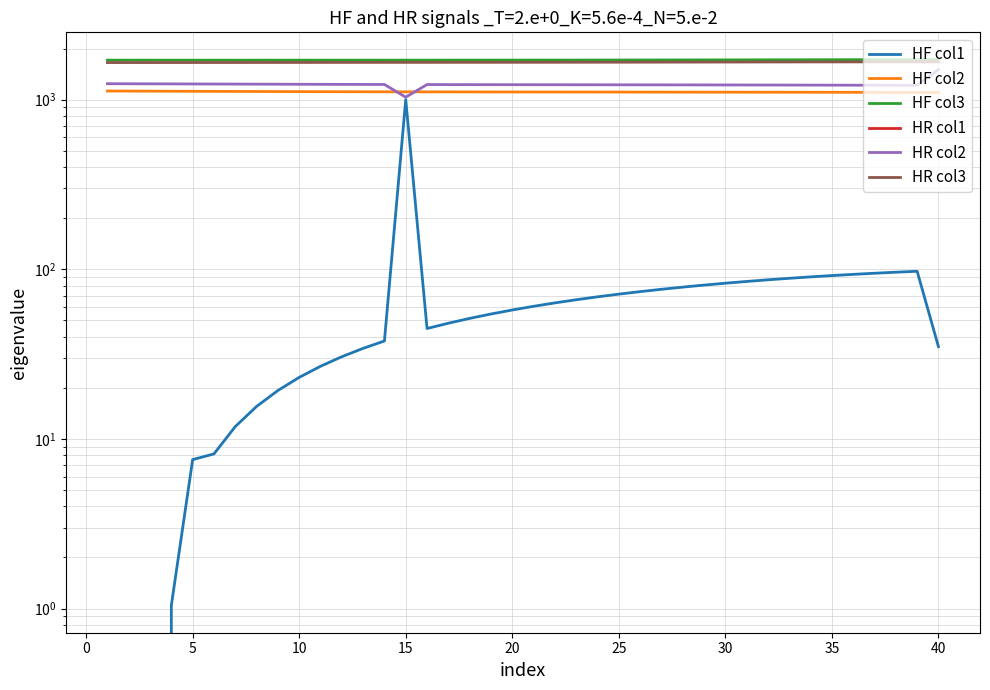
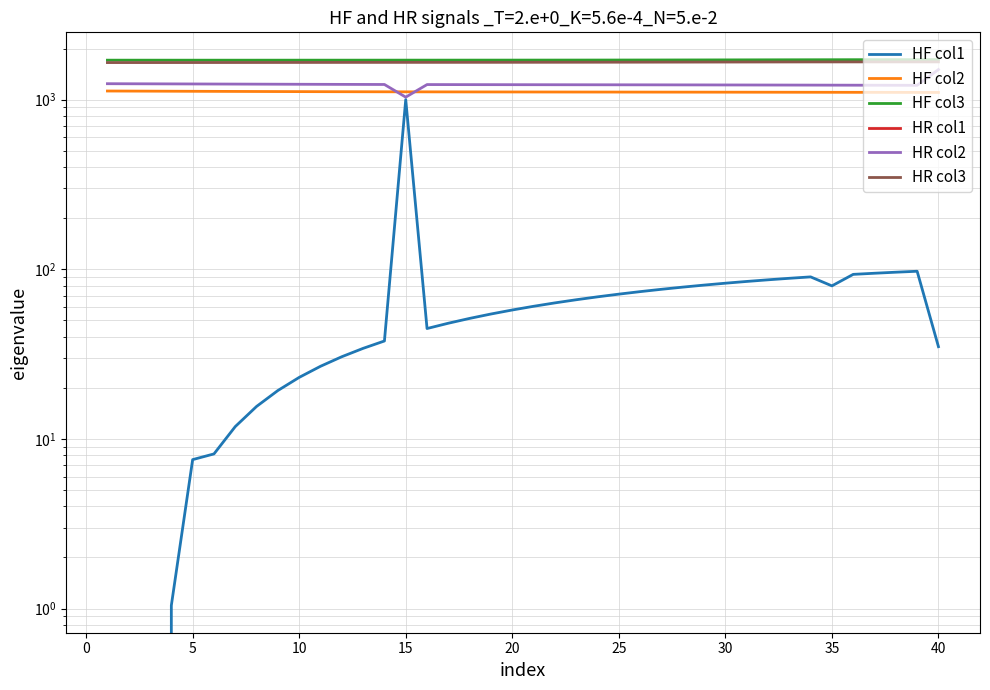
  {
    "HF col1": {
      "5": 8,
      "10": 23,
      "20": 58,
      "25": 71,
      "30": 80,
-     "35": 90,
+     "35": 80,
      "40": 35
    },
    "HF col2": {
      "5": 1100,
      "10": 1100,
      "15": 1100,
      "20": 1100,
      "25": 1100,
      "30": 1100,
      "35": 1100
    },
    "HR col2": {
      "5": 1200,
      "10": 1200,
      "20": 1200,
      "25": 1200,
      "30": 1200,
      "35": 1200
    }
  }
